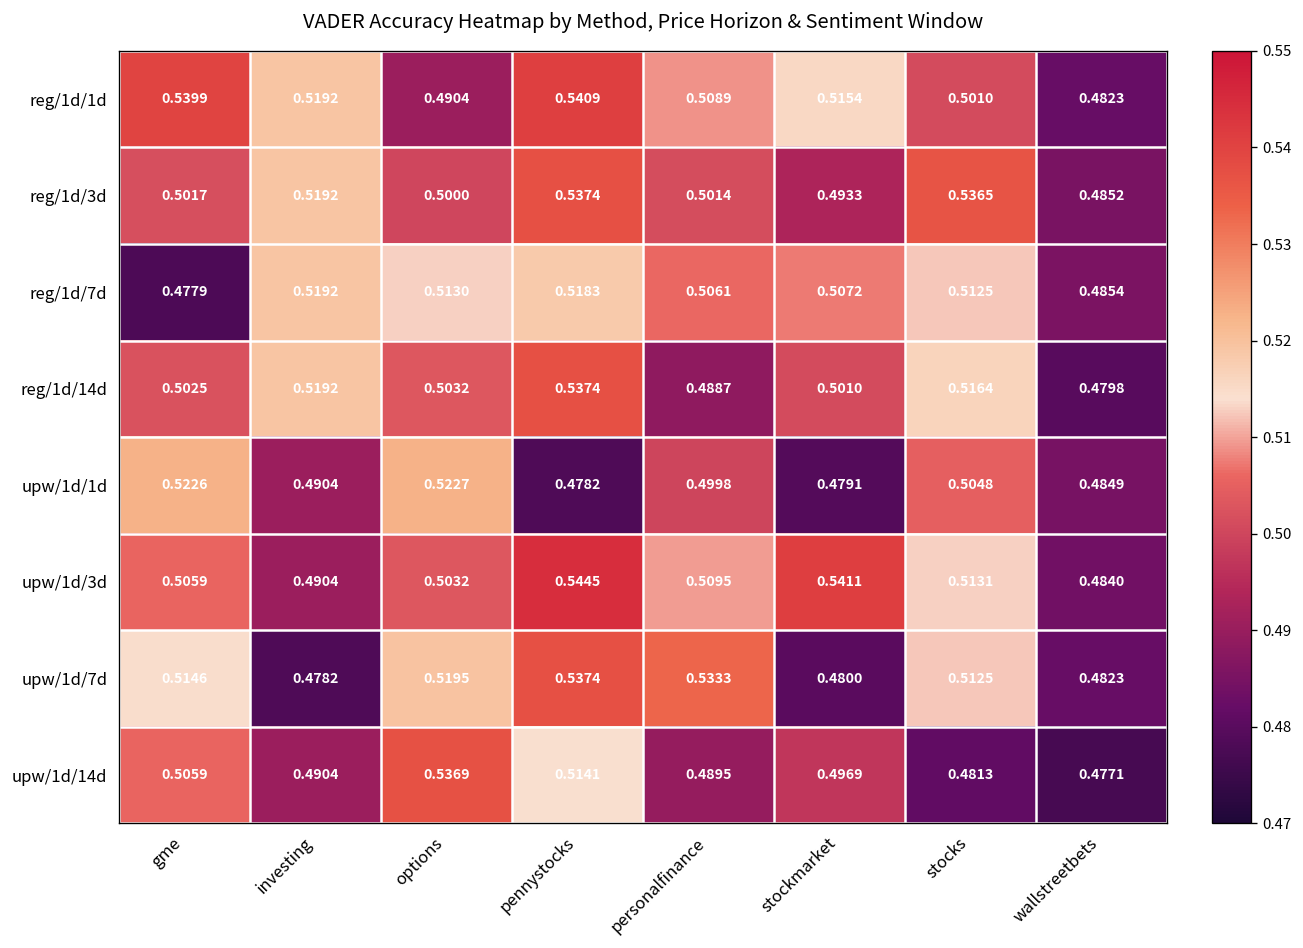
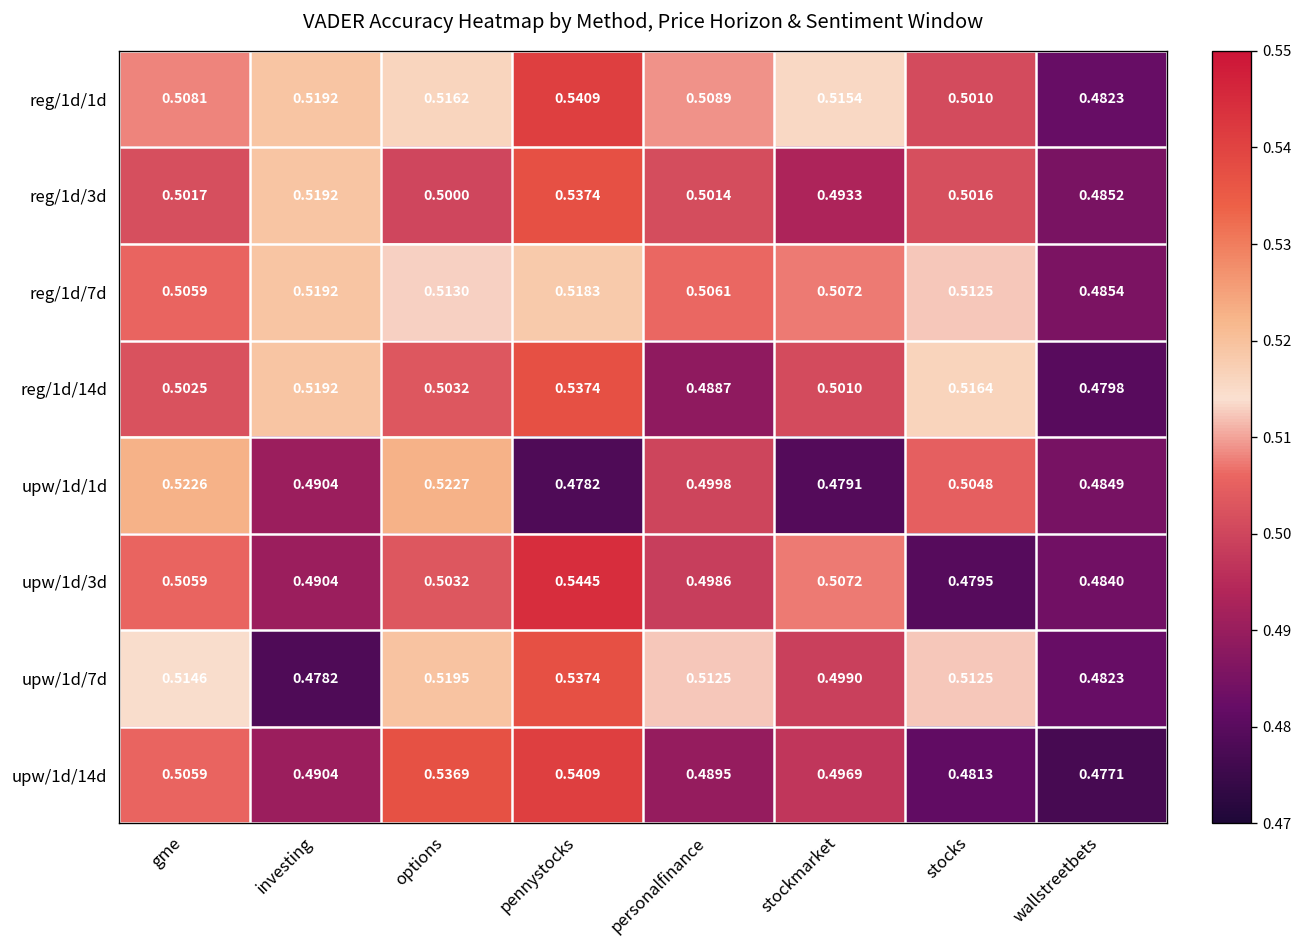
  {
    "reg/1d/1d": {
-     "gme": 0.5399,
+     "gme": 0.5081,
      "investing": 0.5192,
-     "options": 0.4904,
+     "options": 0.5162,
      "pennystocks": 0.5409,
      "personalfinance": 0.5089,
      "stockmarket": 0.5154,
      "stocks": 0.5010,
      "wallstreetbets": 0.4823
    },
    "reg/1d/3d": {
      "gme": 0.5017,
      "investing": 0.5192,
      "options": 0.5000,
      "pennystocks": 0.5374,
      "personalfinance": 0.5014,
      "stockmarket": 0.4933,
-     "stocks": 0.5365,
+     "stocks": 0.5016,
      "wallstreetbets": 0.4852
    },
    "reg/1d/7d": {
-     "gme": 0.4779,
+     "gme": 0.5059,
      "investing": 0.5192,
      "options": 0.5130,
      "pennystocks": 0.5183,
      "personalfinance": 0.5061,
      "stockmarket": 0.5072,
      "stocks": 0.5125,
      "wallstreetbets": 0.4854
    },
    "reg/1d/14d": {
      "gme": 0.5025,
      "investing": 0.5192,
      "options": 0.5032,
      "pennystocks": 0.5374,
      "personalfinance": 0.4887,
      "stockmarket": 0.5010,
      "stocks": 0.5164,
      "wallstreetbets": 0.4798
    },
    "upw/1d/1d": {
      "gme": 0.5226,
      "investing": 0.4904,
      "options": 0.5227,
      "pennystocks": 0.4782,
      "personalfinance": 0.4998,
      "stockmarket": 0.4791,
      "stocks": 0.5048,
      "wallstreetbets": 0.4849
    },
    "upw/1d/3d": {
      "gme": 0.5059,
      "investing": 0.4904,
      "options": 0.5032,
      "pennystocks": 0.5445,
-     "personalfinance": 0.5095,
-     "stockmarket": 0.5411,
-     "stocks": 0.5131,
+     "personalfinance": 0.4986,
+     "stockmarket": 0.5072,
+     "stocks": 0.4795,
      "wallstreetbets": 0.4840
    },
    "upw/1d/7d": {
      "gme": 0.5146,
      "investing": 0.4782,
      "options": 0.5195,
      "pennystocks": 0.5374,
-     "personalfinance": 0.5333,
-     "stockmarket": 0.4800,
+     "personalfinance": 0.5125,
+     "stockmarket": 0.4990,
      "stocks": 0.5125,
      "wallstreetbets": 0.4823
    },
    "upw/1d/14d": {
      "gme": 0.5059,
      "investing": 0.4904,
      "options": 0.5369,
-     "pennystocks": 0.5141,
+     "pennystocks": 0.5409,
      "personalfinance": 0.4895,
      "stockmarket": 0.4969,
      "stocks": 0.4813,
      "wallstreetbets": 0.4771
    }
  }
